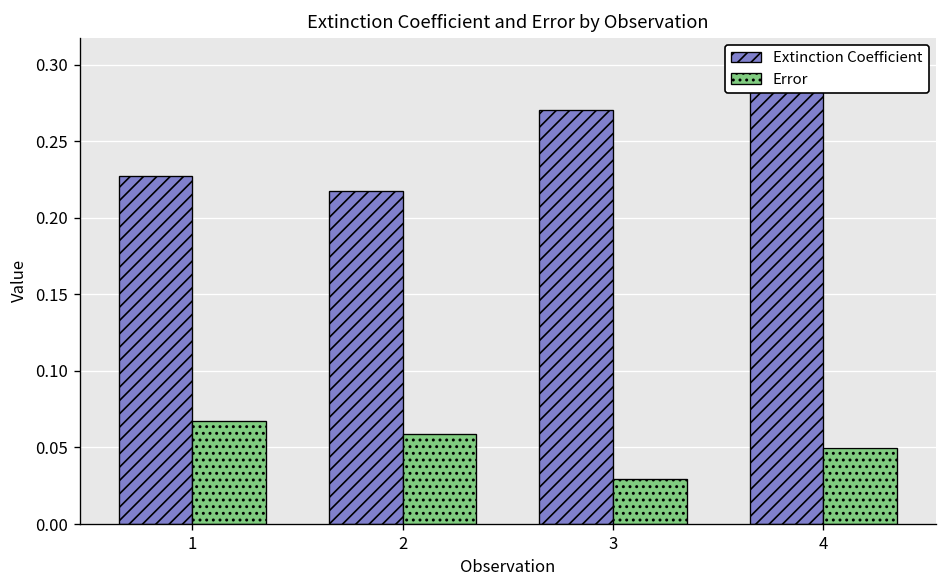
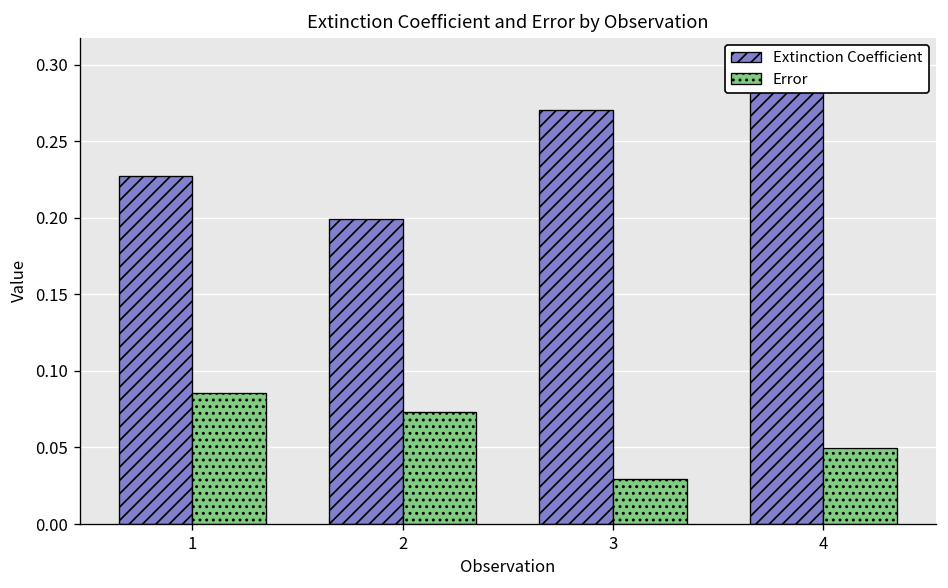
  {
    "Extinction Coefficient": {
      "1": 0.228,
-     "2": 0.217,
+     "2": 0.199,
      "3": 0.270
    },
    "Error": {
-     "1": 0.067,
-     "2": 0.059,
+     "1": 0.086,
+     "2": 0.073,
      "3": 0.029,
      "4": 0.050
    }
  }
